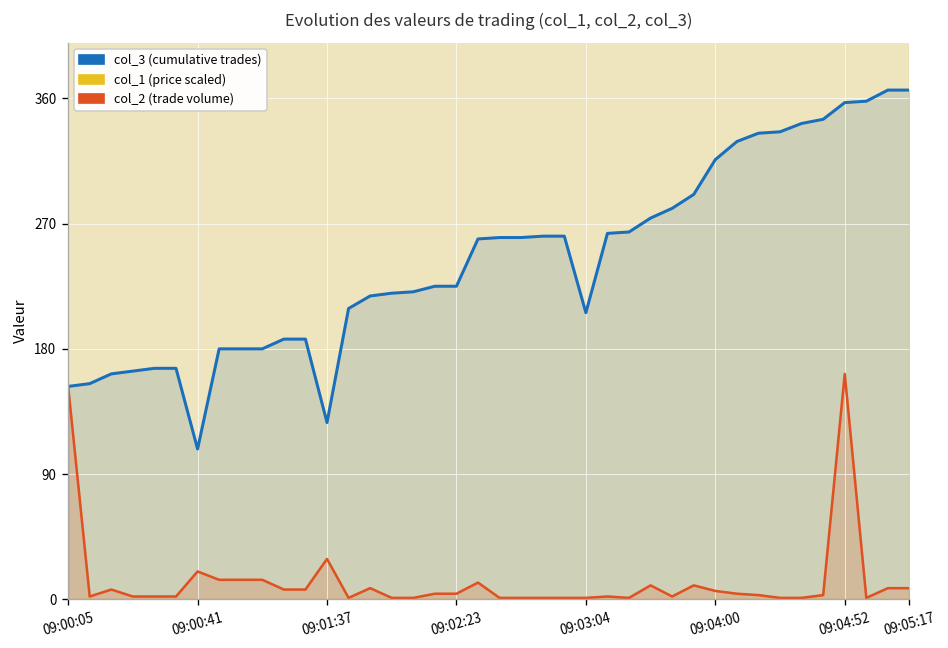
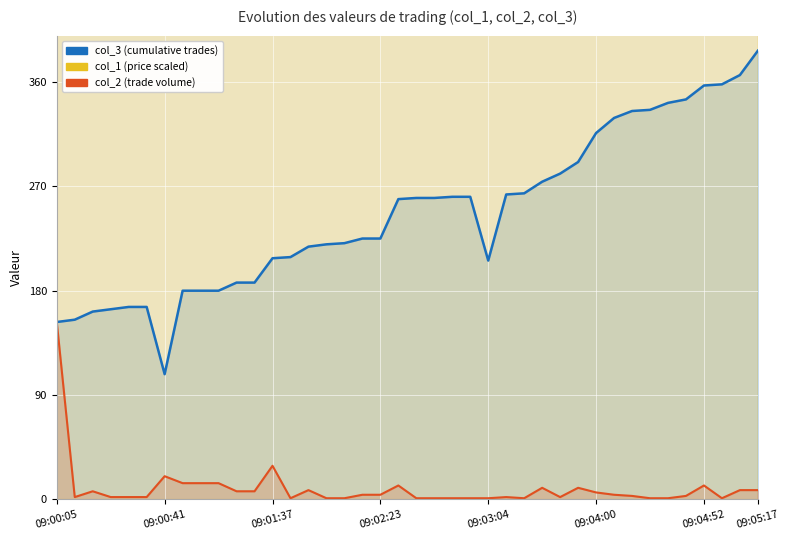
  {
    "col_3 (cumulative trades)": {
      "09:00:41": 108,
-     "09:01:37": 127,
+     "09:01:37": 208,
      "09:02:23": 225,
      "09:03:04": 206,
      "09:04:00": 316,
      "09:04:52": 357,
-     "09:05:17": 366
+     "09:05:17": 387
    },
    "col_2 (trade volume)": {
      "09:00:41": 20,
      "09:01:37": 29,
      "09:02:23": 4,
      "09:03:04": 1,
      "09:04:00": 6,
-     "09:04:52": 162,
+     "09:04:52": 12,
      "09:05:17": 8
    }
  }
